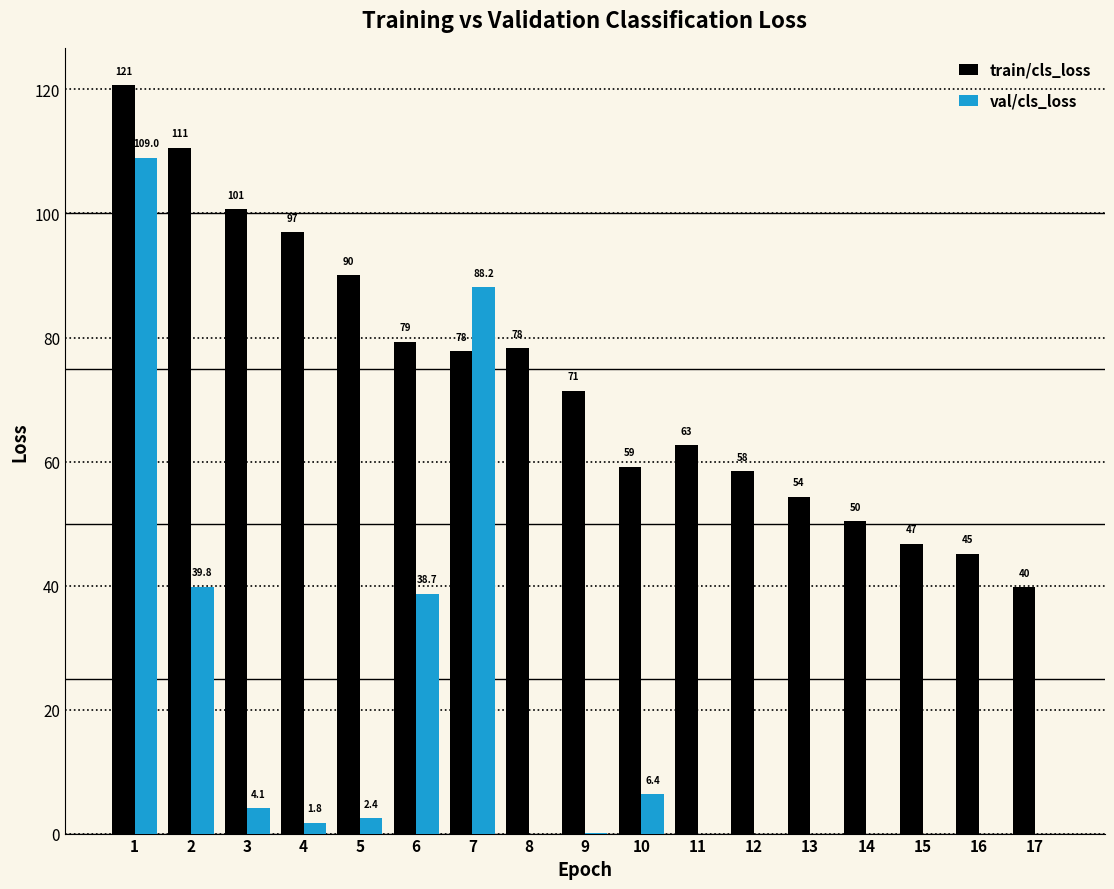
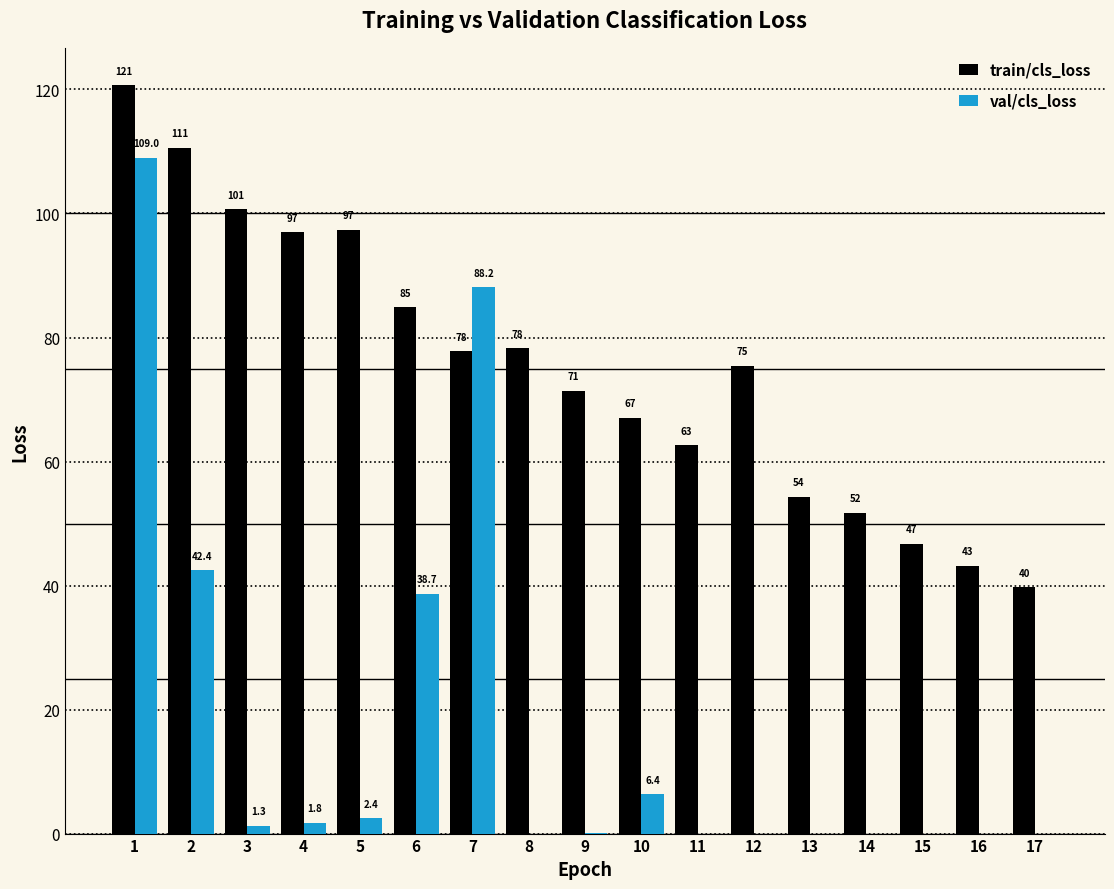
  {
    "train/cls_loss": {
      "1": 121,
      "2": 111,
      "3": 101,
      "4": 97,
-     "5": 90,
-     "6": 79,
+     "5": 97,
+     "6": 85,
      "7": 78,
      "8": 78,
      "9": 71,
-     "10": 59,
+     "10": 67,
      "11": 63,
-     "12": 58,
+     "12": 75,
      "13": 54,
-     "14": 50,
+     "14": 52,
      "15": 47,
-     "16": 45,
+     "16": 43,
      "17": 40
    },
    "val/cls_loss": {
      "1": 109.0,
-     "2": 39.8,
-     "3": 4.1,
+     "2": 42.4,
+     "3": 1.3,
      "4": 1.8,
      "5": 2.4,
      "6": 38.7,
      "7": 88.2,
      "10": 6.4
    }
  }
